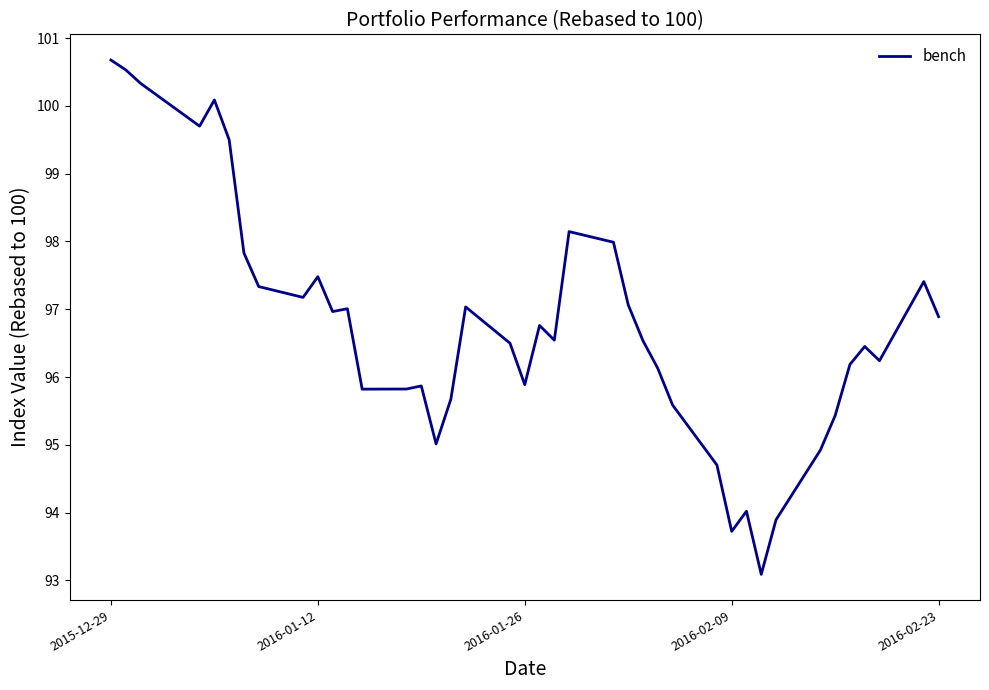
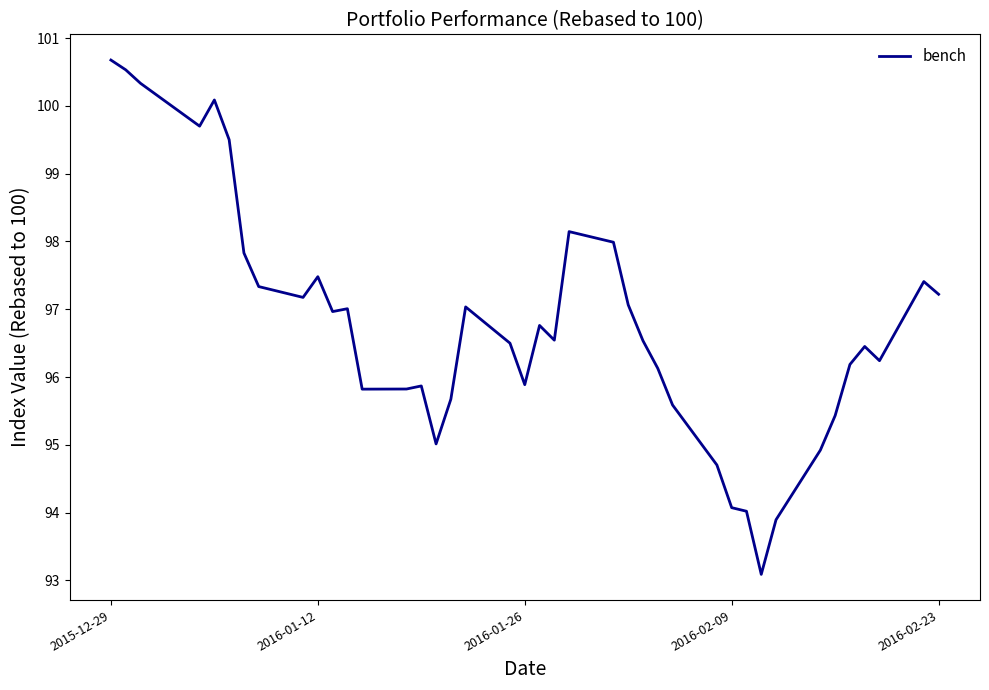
  {
    "2015-12-29": 100.7,
    "2016-01-12": 97.5,
    "2016-01-26": 95.9,
-   "2016-02-09": 93.7,
-   "2016-02-23": 96.9
+   "2016-02-09": 94.1,
+   "2016-02-23": 97.2
  }
